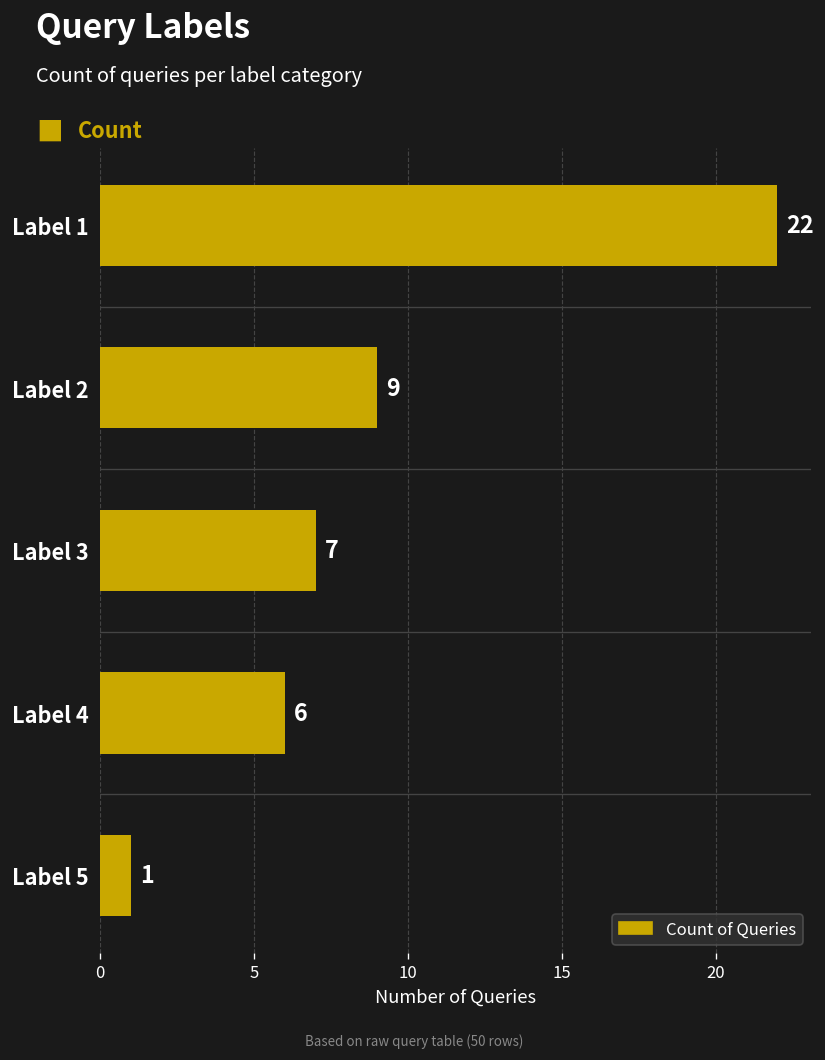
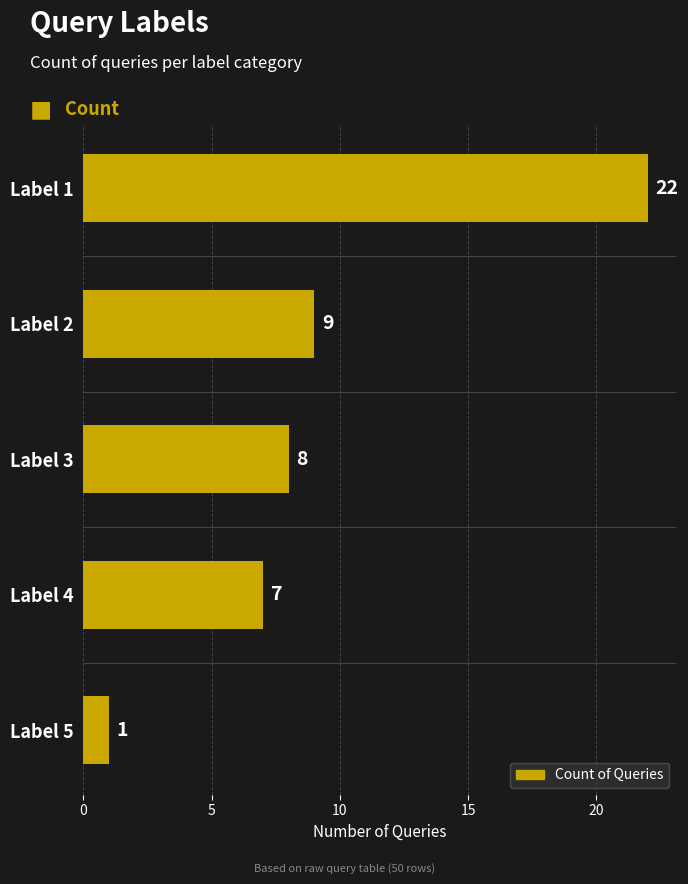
  {
    "Label 1": 22,
    "Label 2": 9,
-   "Label 3": 7,
-   "Label 4": 6,
+   "Label 3": 8,
+   "Label 4": 7,
    "Label 5": 1
  }
